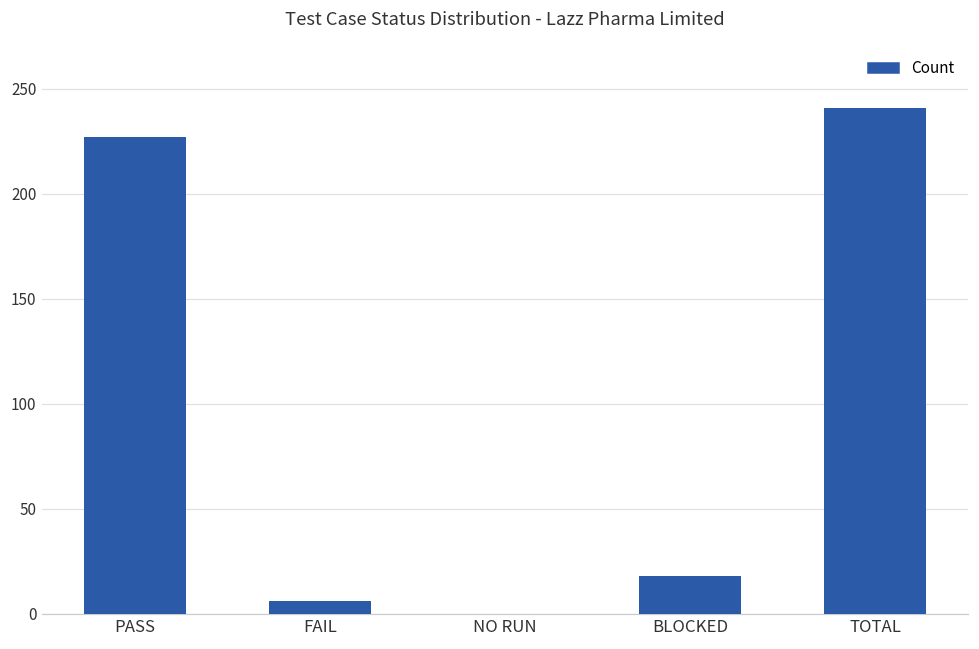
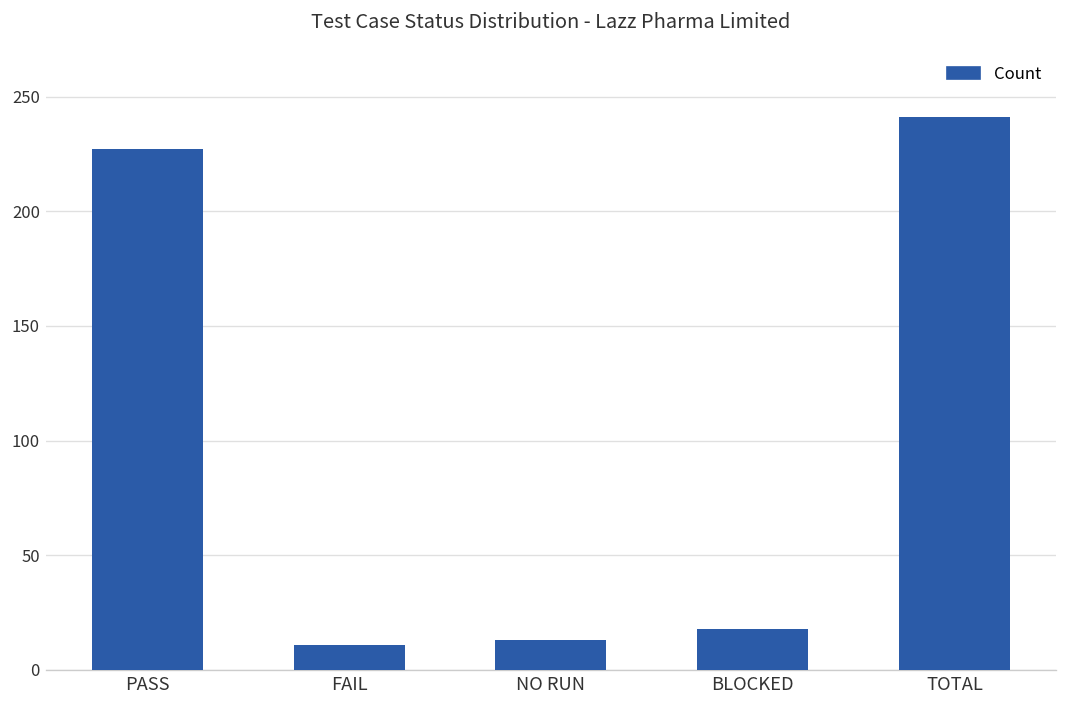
  {
    "PASS": 227,
-   "FAIL": 6,
-   "NO RUN": 0,
+   "FAIL": 11,
+   "NO RUN": 13,
    "BLOCKED": 18,
    "TOTAL": 241
  }
